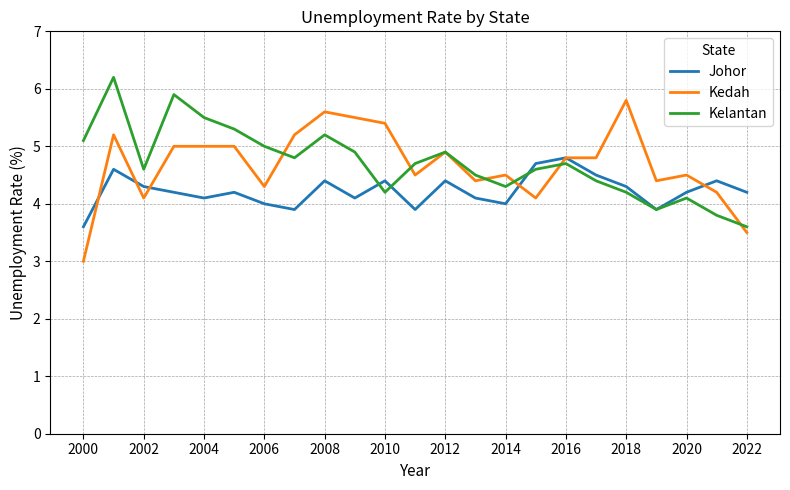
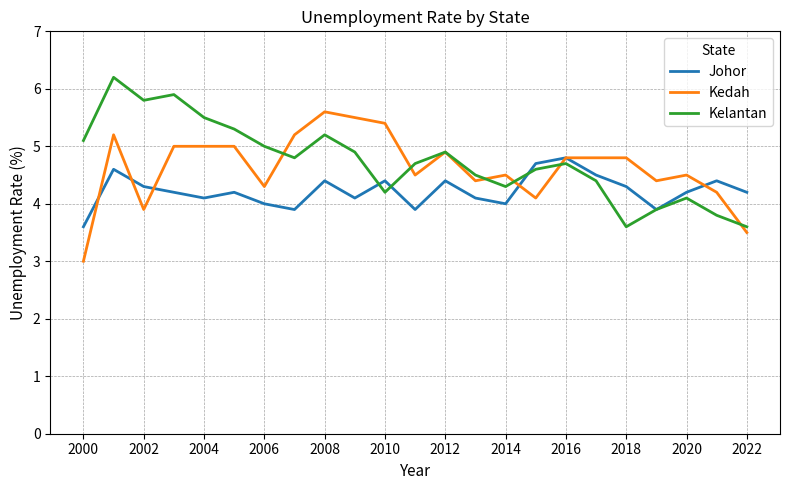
  {
    "Johor": {
      "2000": 3.6,
      "2002": 4.3,
      "2004": 4.1,
      "2006": 4.0,
      "2008": 4.4,
      "2010": 4.4,
      "2012": 4.4,
      "2014": 4.0,
      "2018": 4.3,
      "2020": 4.2,
      "2022": 4.2
    },
    "Kedah": {
      "2000": 3.0,
-     "2002": 4.1,
+     "2002": 3.9,
      "2004": 5.0,
      "2006": 4.3,
      "2008": 5.6,
      "2010": 5.4,
      "2014": 4.5,
-     "2018": 5.8,
+     "2018": 4.8,
      "2020": 4.5,
      "2022": 3.5
    },
    "Kelantan": {
      "2000": 5.1,
-     "2002": 4.6,
+     "2002": 5.8,
      "2004": 5.5,
      "2006": 5.0,
      "2008": 5.2,
      "2010": 4.2,
      "2014": 4.3,
      "2016": 4.7,
-     "2018": 4.2,
+     "2018": 3.6,
      "2020": 4.1,
      "2022": 3.6
    }
  }
